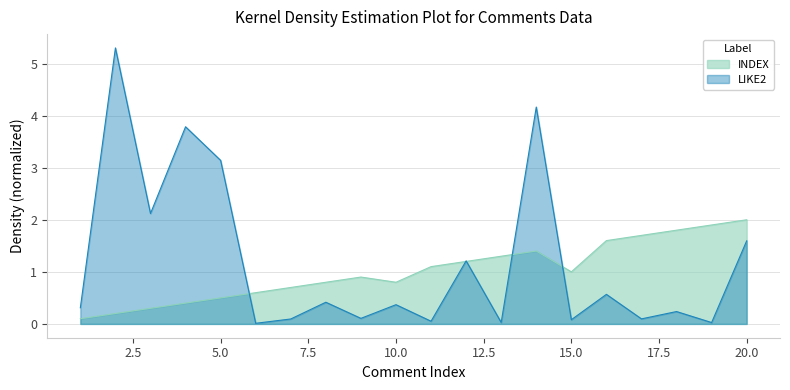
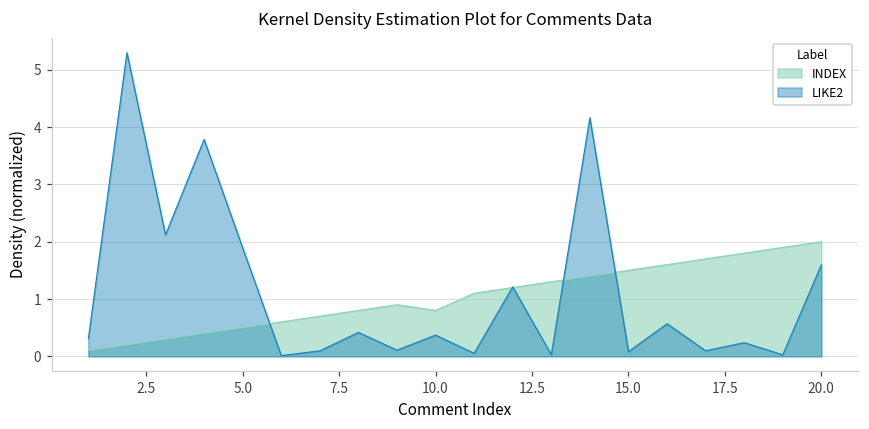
  {
    "INDEX": {
      "5.0": 0.5,
      "10.0": 0.8,
-     "15.0": 1.0,
+     "15.0": 1.5,
      "20.0": 2.0
    },
    "LIKE2": {
-     "5.0": 3.1,
+     "5.0": 1.9,
      "10.0": 0.4,
      "15.0": 0.1,
      "20.0": 1.6
    }
  }
